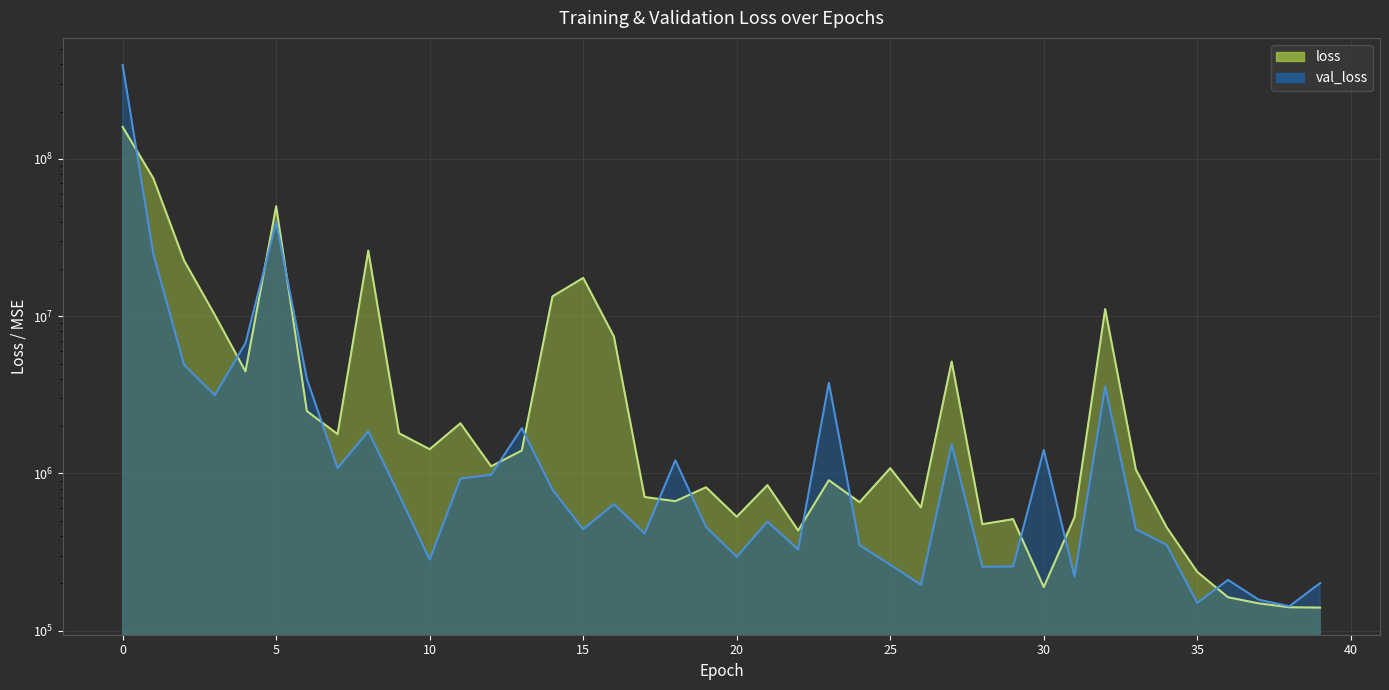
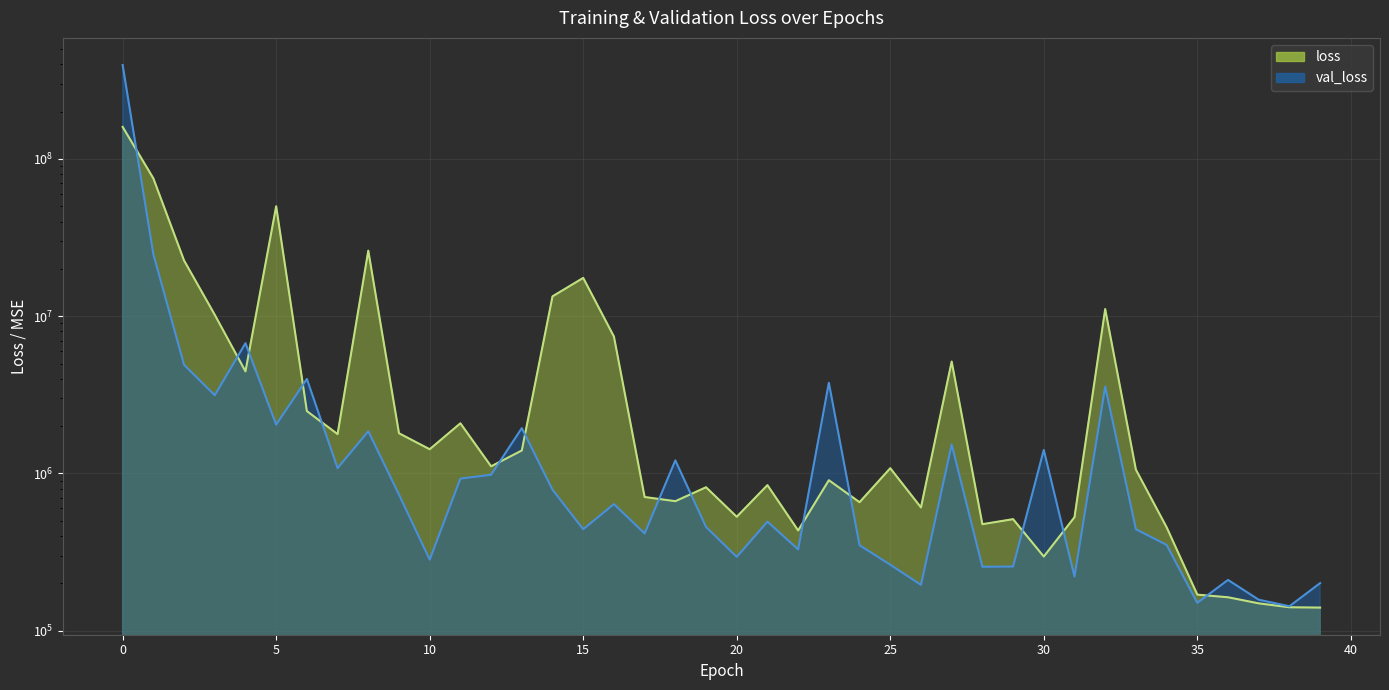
  {
    "loss": {
      "0": 160000000,
      "5": 50000000,
      "10": 1400000,
      "15": 18000000,
      "20": 530000,
      "25": 1100000,
-     "30": 190000,
-     "35": 240000
+     "30": 300000,
+     "35": 170000
    },
    "val_loss": {
      "0": 400000000,
-     "5": 40000000,
+     "5": 2000000,
      "10": 280000,
      "15": 440000,
      "20": 290000,
      "25": 260000,
      "30": 1400000,
      "35": 150000
    }
  }
